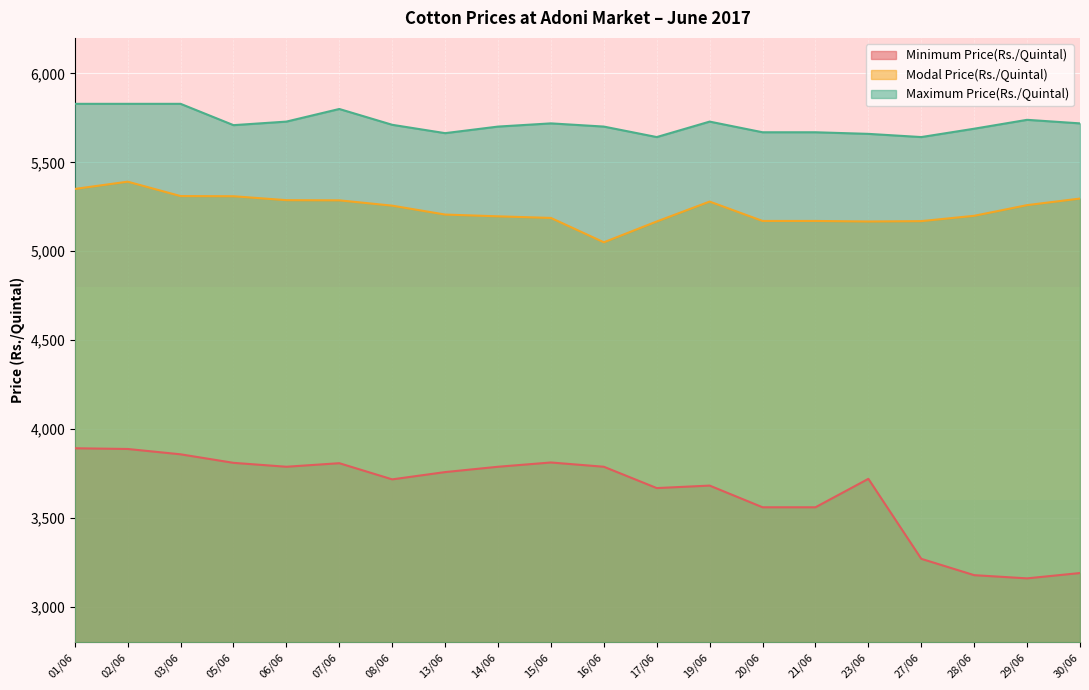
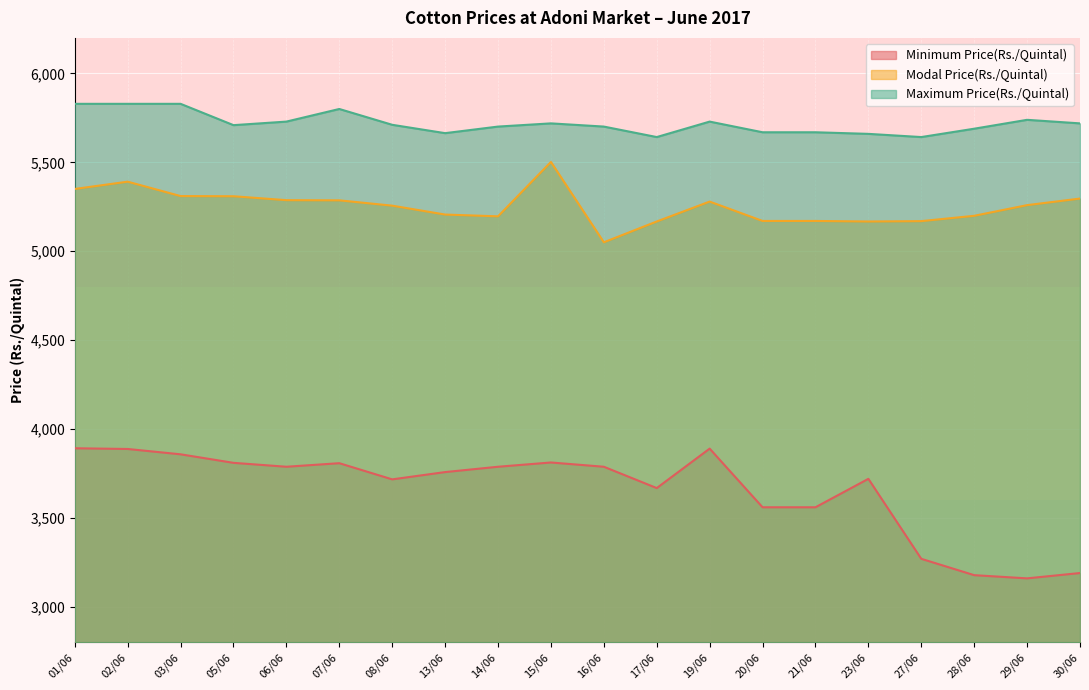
  {
    "Minimum Price(Rs./Quintal)": {
      "01/06": "3,890",
      "02/06": "3,890",
      "03/06": "3,860",
      "05/06": "3,810",
      "06/06": "3,790",
      "07/06": "3,810",
      "08/06": "3,720",
      "13/06": "3,760",
      "14/06": "3,790",
      "15/06": "3,810",
      "16/06": "3,790",
      "17/06": "3,670",
-     "19/06": "3,680",
+     "19/06": "3,890",
      "20/06": "3,560",
      "21/06": "3,560",
      "23/06": "3,720",
      "27/06": "3,270",
      "28/06": "3,180",
      "29/06": "3,160",
      "30/06": "3,190"
    },
    "Modal Price(Rs./Quintal)": {
      "01/06": "5,350",
      "02/06": "5,390",
      "03/06": "5,310",
      "05/06": "5,310",
      "06/06": "5,290",
      "07/06": "5,290",
      "08/06": "5,260",
      "13/06": "5,210",
      "14/06": "5,200",
-     "15/06": "5,190",
+     "15/06": "5,500",
      "16/06": "5,050",
      "17/06": "5,170",
      "19/06": "5,280",
      "20/06": "5,170",
      "21/06": "5,170",
      "23/06": "5,170",
      "27/06": "5,170",
      "28/06": "5,200",
      "29/06": "5,260",
      "30/06": "5,300"
    },
    "Maximum Price(Rs./Quintal)": {
      "01/06": "5,830",
      "02/06": "5,830",
      "03/06": "5,830",
      "05/06": "5,710",
      "06/06": "5,730",
      "07/06": "5,800",
      "08/06": "5,710",
      "13/06": "5,660",
      "14/06": "5,700",
      "15/06": "5,720",
      "16/06": "5,700",
      "17/06": "5,640",
      "19/06": "5,730",
      "20/06": "5,670",
      "21/06": "5,670",
      "23/06": "5,660",
      "27/06": "5,640",
      "28/06": "5,690",
      "29/06": "5,740",
      "30/06": "5,720"
    }
  }
